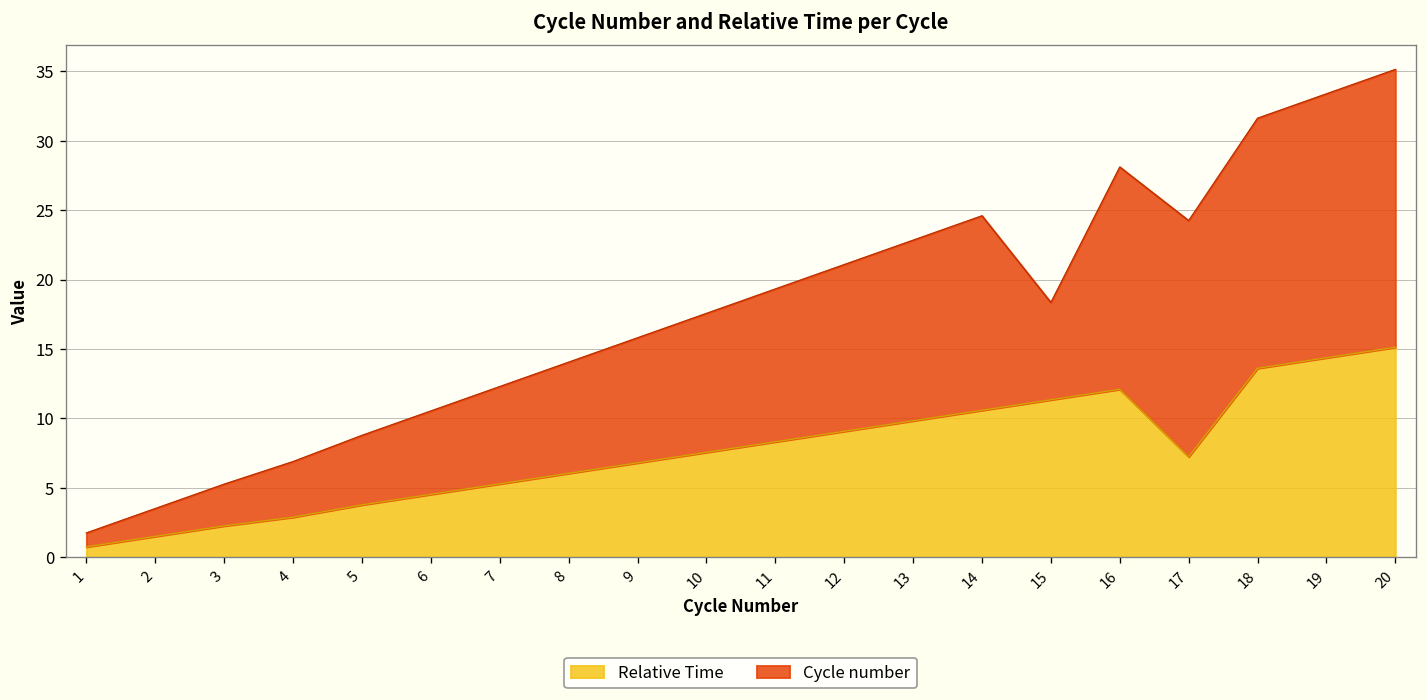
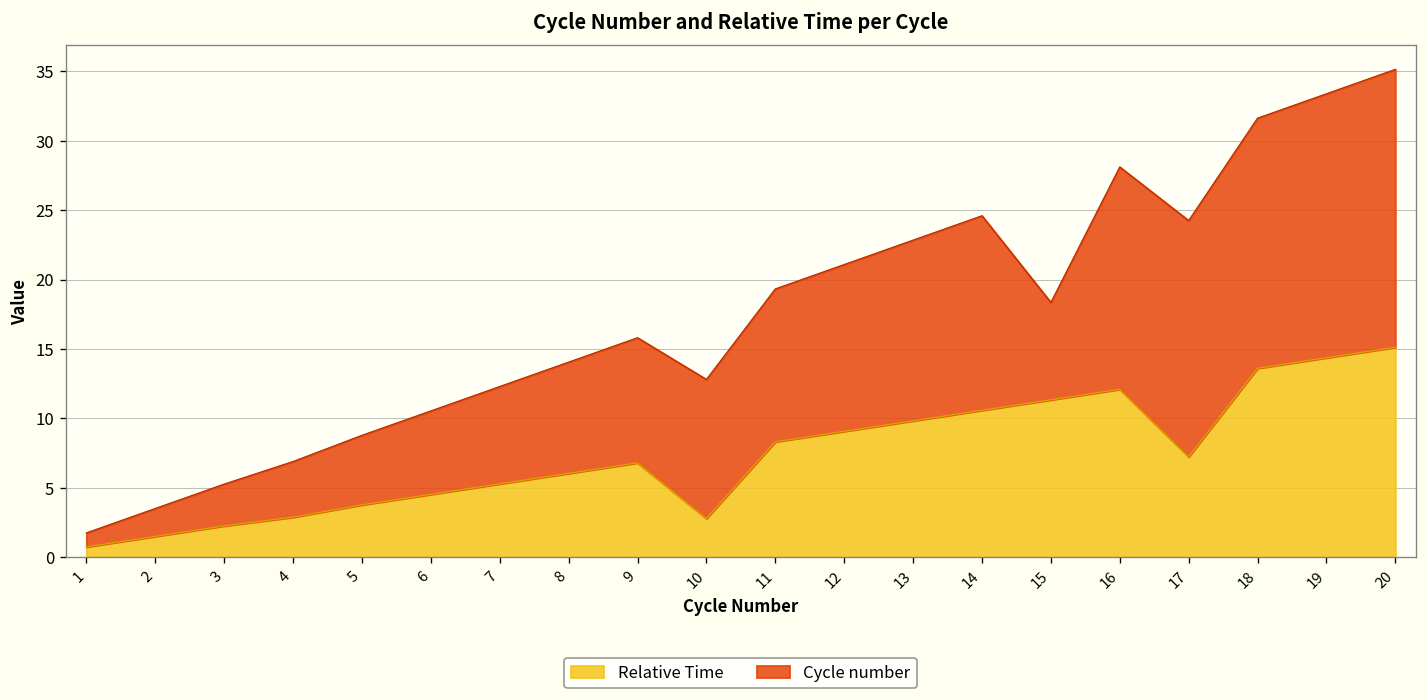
  {
    "Relative Time": {
      "1": 0.8,
      "2": 1.5,
      "3": 2.3,
      "4": 2.9,
      "5": 3.8,
      "6": 4.5,
      "7": 5.3,
      "8": 6.1,
      "9": 6.8,
-     "10": 7.6,
+     "10": 2.8,
      "11": 8.3,
      "12": 9.1,
      "13": 9.8,
      "14": 10.6,
      "15": 11.3,
      "16": 12.1,
      "17": 7.2,
      "18": 13.6,
      "19": 14.4,
      "20": 15.1
    },
    "Cycle number": {
      "1": 1.0,
      "2": 2.0,
      "3": 3.0,
      "4": 4.0,
      "5": 5.0,
      "6": 6.0,
      "7": 7.0,
      "8": 8.0,
      "9": 9.0,
      "10": 10.0,
      "11": 11.0,
      "12": 12.0,
      "13": 13.0,
      "14": 14.0,
      "15": 7.0,
      "16": 16.0,
      "17": 17.0,
      "18": 18.0,
      "19": 19.0,
      "20": 20.0
    }
  }
